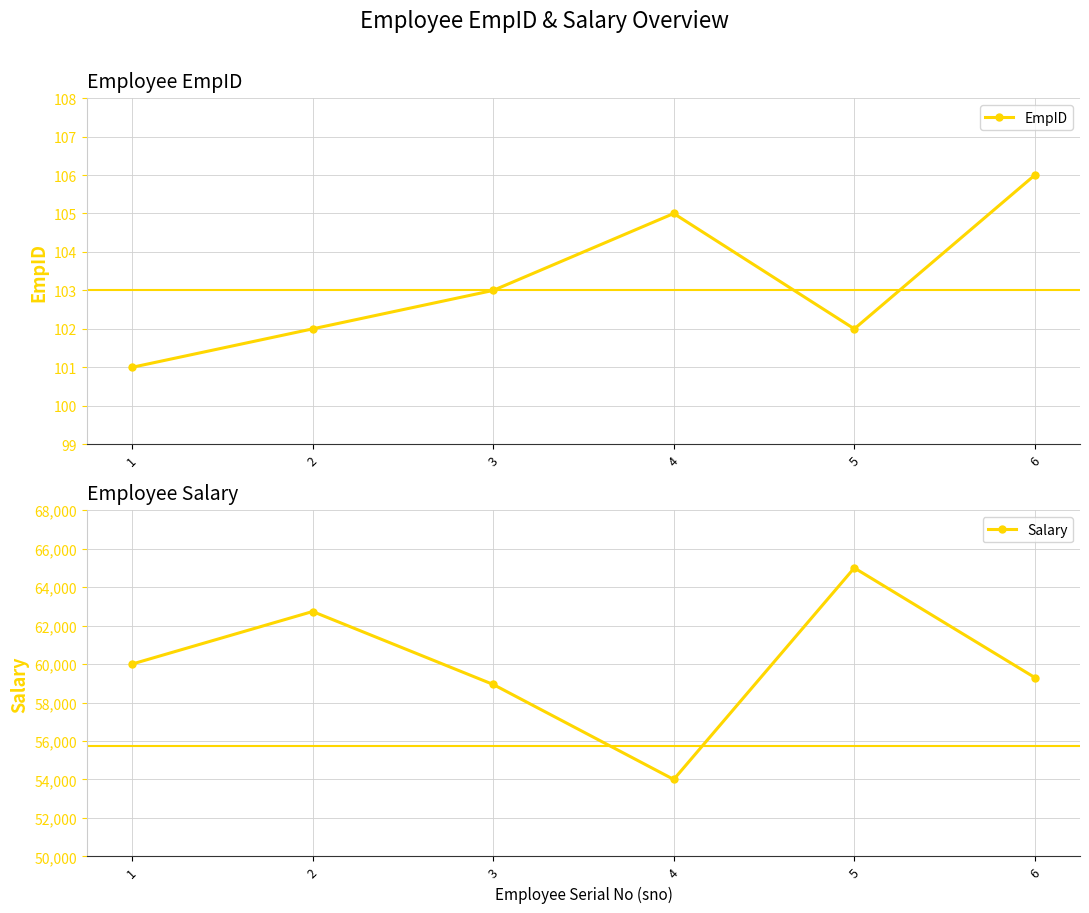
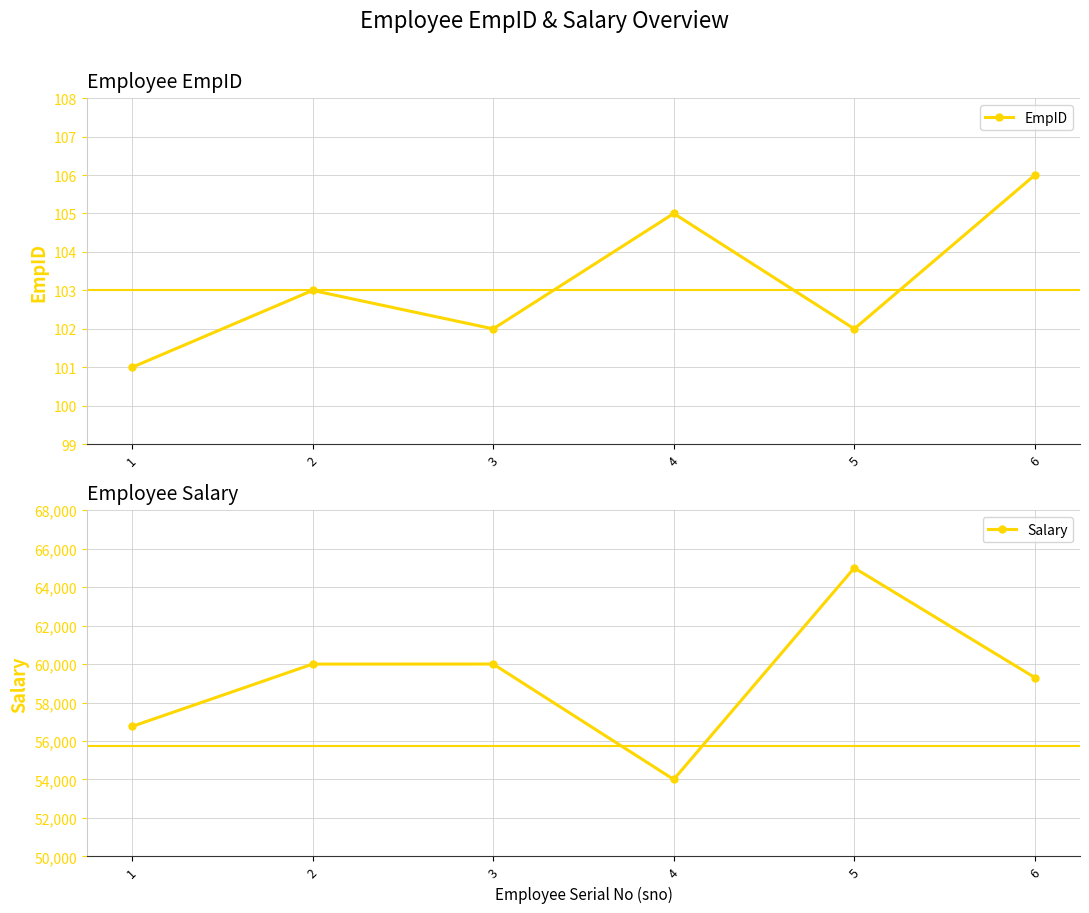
  {
    "Employee EmpID": {
      "1": "101",
-     "2": "102",
-     "3": "103",
+     "2": "103",
+     "3": "102",
      "4": "105",
      "5": "102",
      "6": "106"
    },
    "Employee Salary": {
-     "1": "60,000",
-     "2": "62,700",
-     "3": "58,900",
+     "1": "56,800",
+     "2": "60,000",
+     "3": "60,000",
      "4": "54,000",
      "5": "65,000",
      "6": "59,300"
    }
  }
